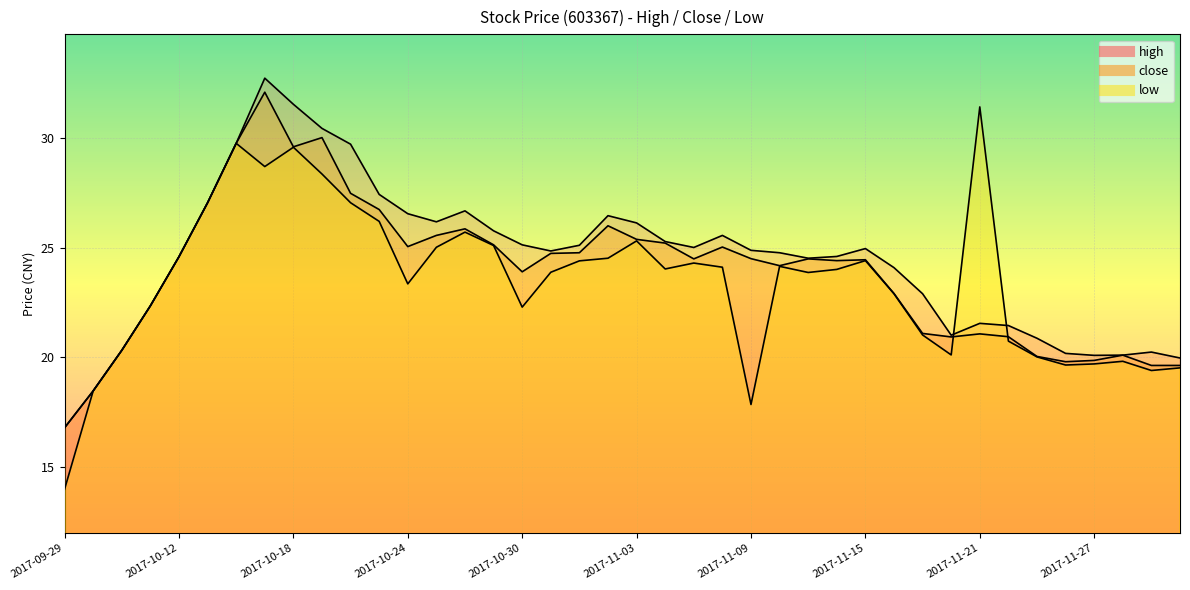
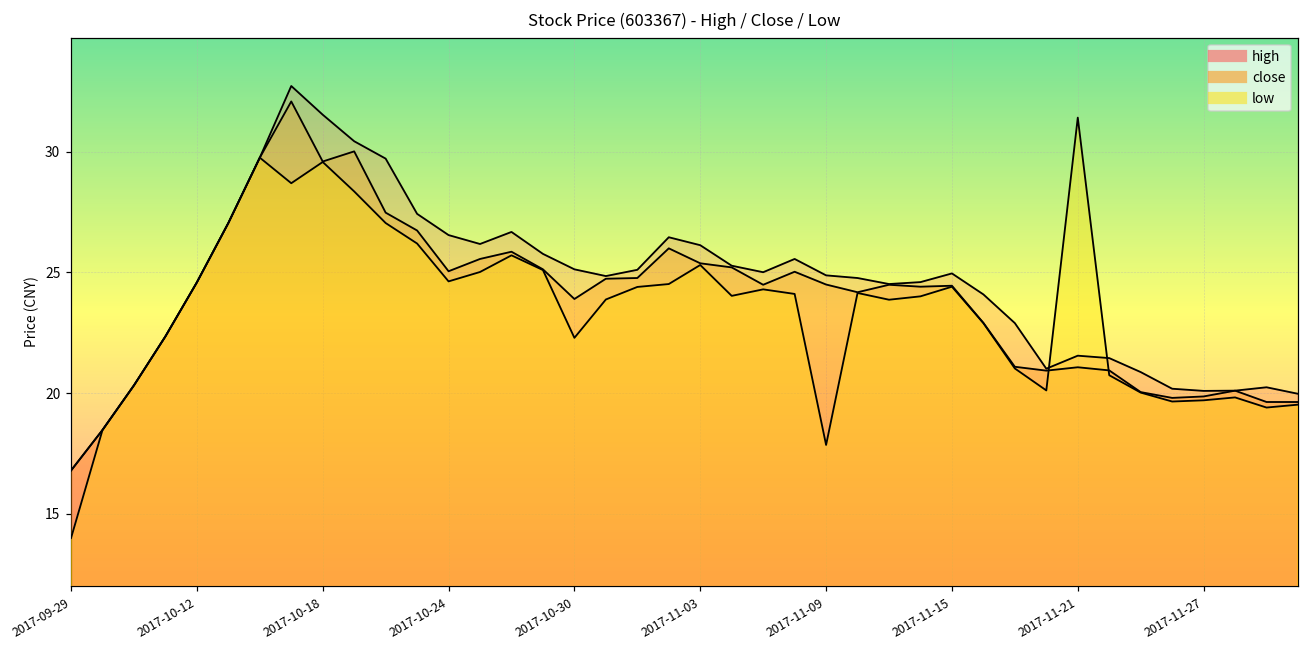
  {
    "low": {
      "2017-09-29": 14.0,
-     "2017-10-24": 23.4,
+     "2017-10-24": 24.6,
      "2017-10-30": 22.3,
      "2017-11-09": 17.9,
      "2017-11-21": 31.4,
      "2017-11-27": 19.7
    }
  }
